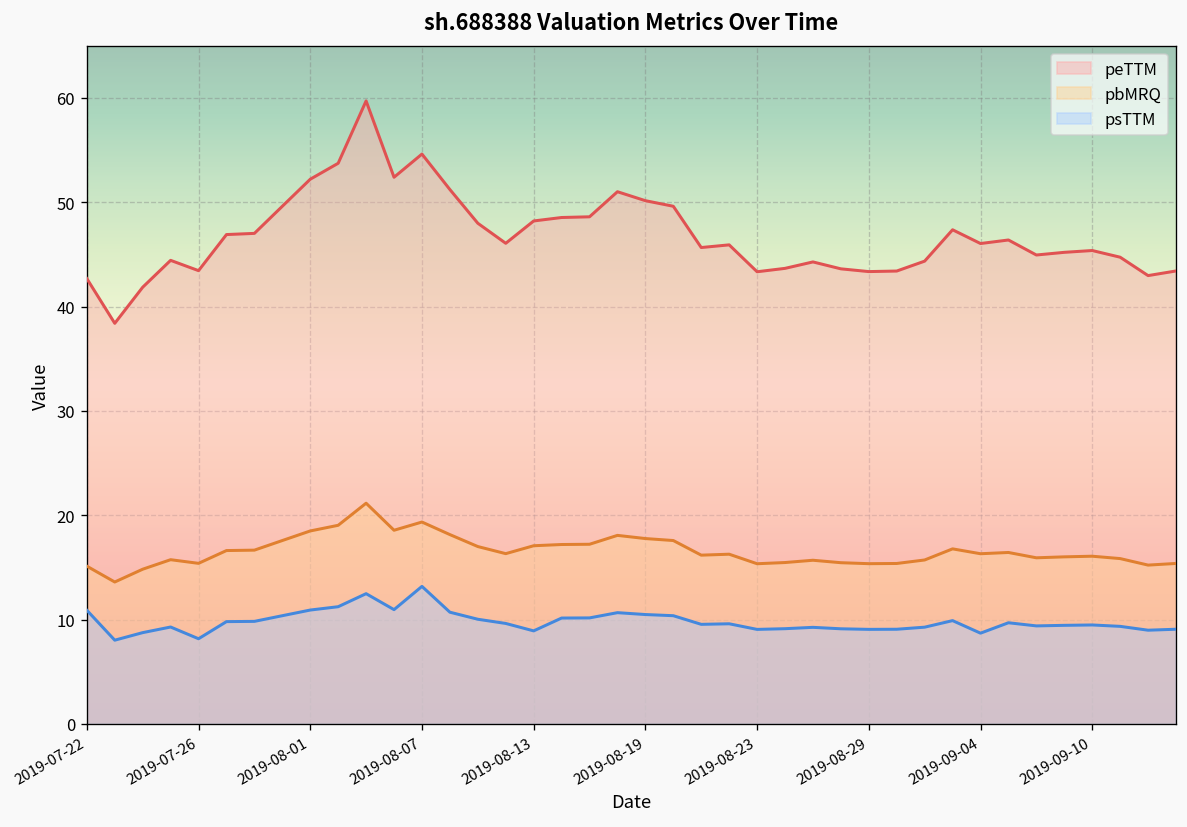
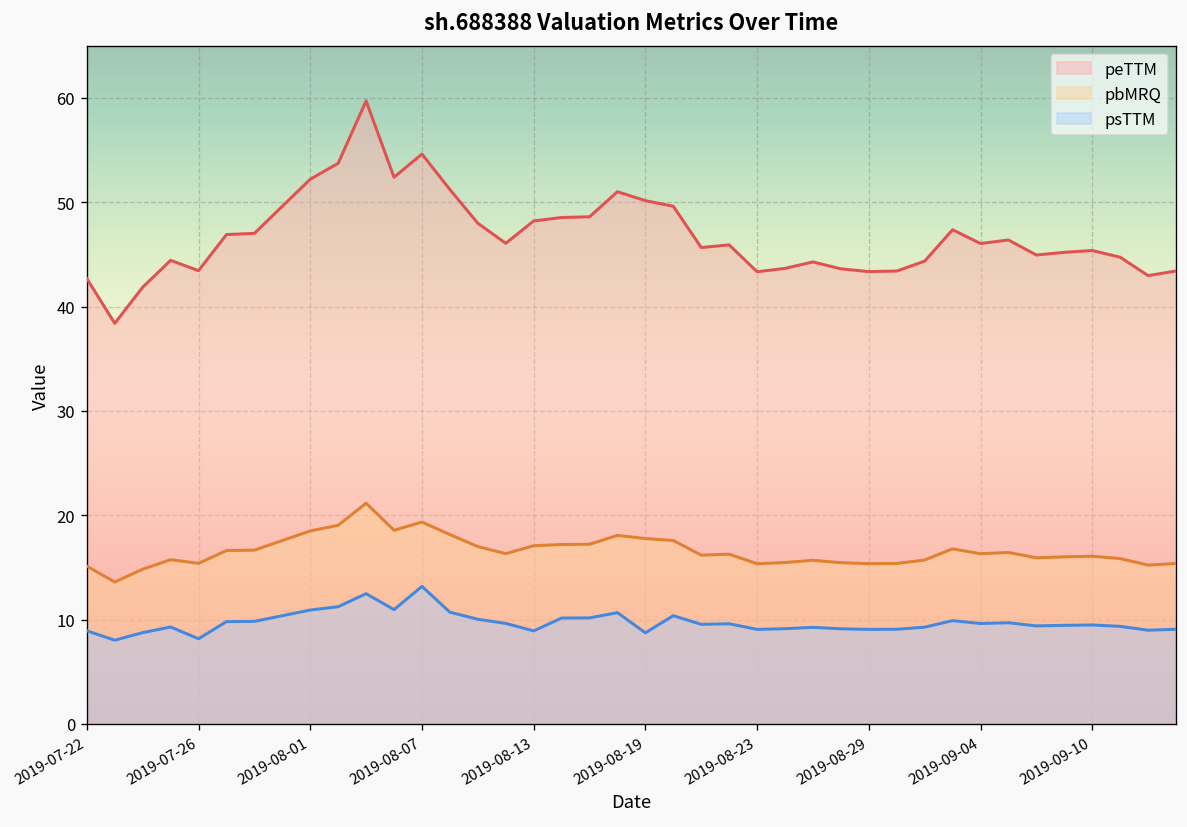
  {
    "psTTM": {
-     "2019-07-22": 11,
+     "2019-07-22": 9,
      "2019-07-26": 8,
      "2019-08-01": 11,
      "2019-08-07": 13,
      "2019-08-13": 9,
-     "2019-08-19": 10,
+     "2019-08-19": 9,
      "2019-08-23": 9,
      "2019-08-29": 9,
-     "2019-09-04": 9,
+     "2019-09-04": 10,
      "2019-09-10": 9
    }
  }
